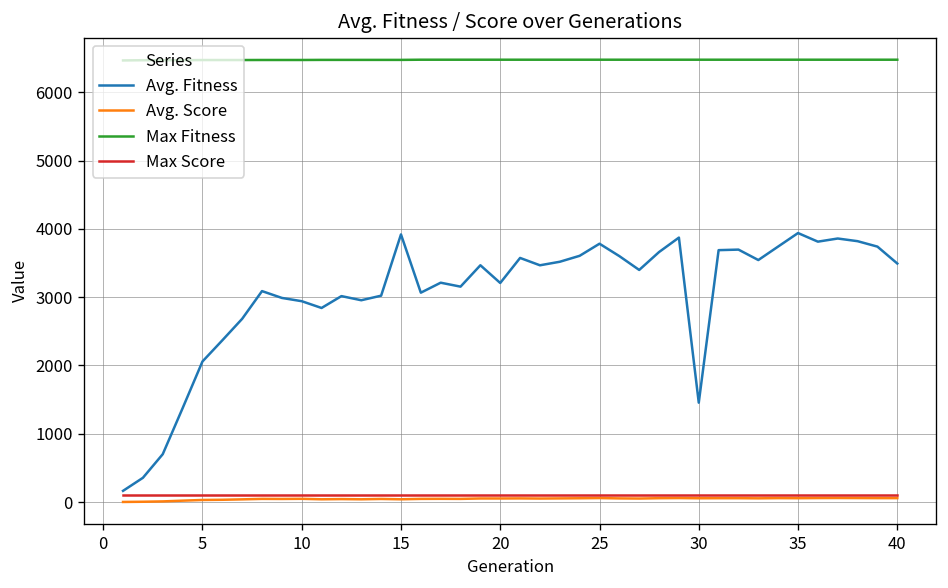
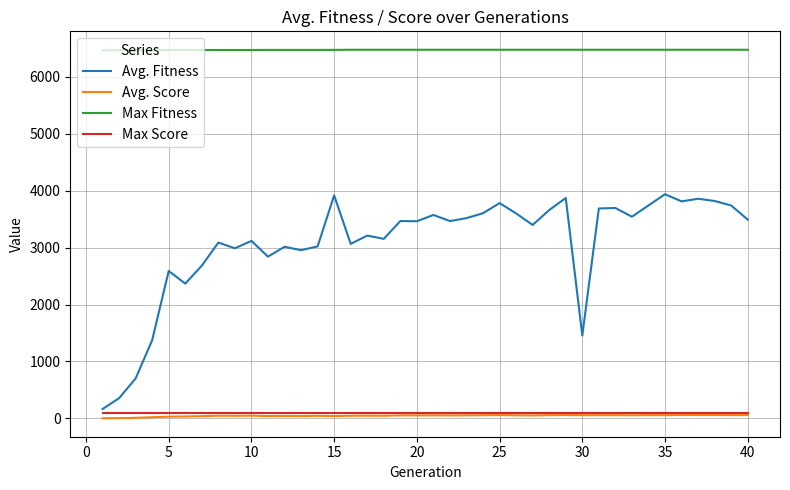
  {
    "Avg. Fitness": {
-     "5": 2100,
-     "10": 2900,
+     "5": 2600,
+     "10": 3100,
      "15": 3900,
-     "20": 3200,
+     "20": 3500,
      "25": 3800,
      "30": 1500,
      "35": 3900,
      "40": 3500
    },
    "Avg. Score": {
      "5": 0,
      "10": 0,
      "15": 0,
      "20": 100
    },
    "Max Fitness": {
      "10": 6500,
      "15": 6500,
      "20": 6500,
      "25": 6500,
      "30": 6500,
      "35": 6500,
      "40": 6500
    },
    "Max Score": {
      "5": 100,
      "10": 100,
      "15": 100,
      "20": 100
    }
  }
